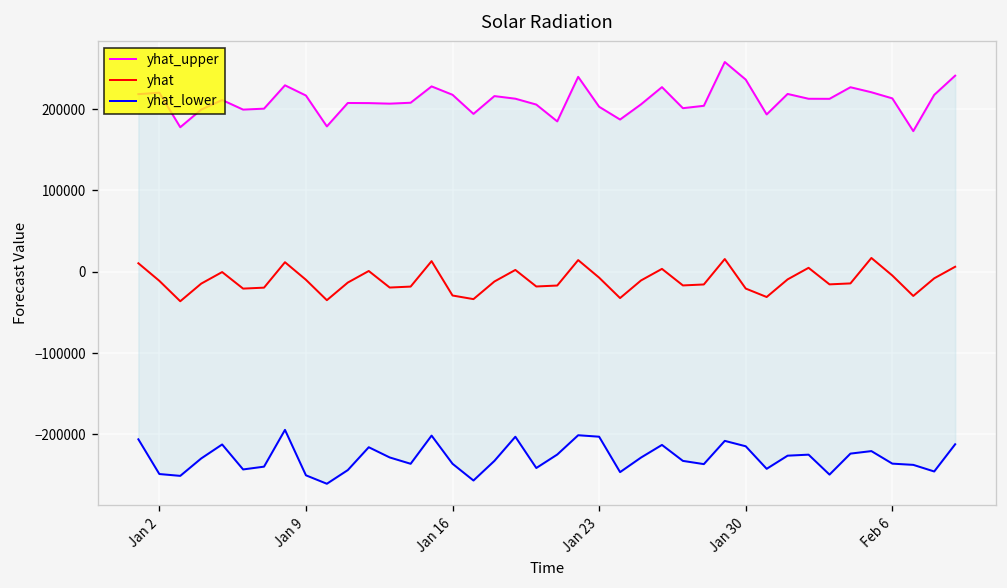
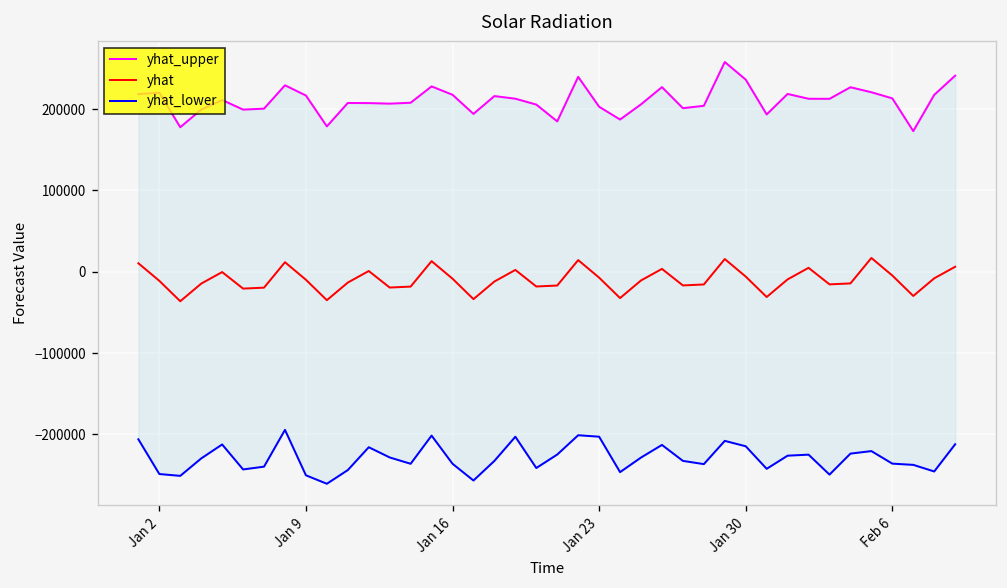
  {
    "yhat_upper": {
      "Jan 9": 220000,
      "Jan 16": 220000,
      "Jan 23": 200000,
      "Jan 30": 240000,
      "Feb 6": 210000
    },
    "yhat": {
      "Jan 2": -10000,
      "Jan 9": -10000,
-     "Jan 16": -30000,
+     "Jan 16": -10000,
      "Jan 23": -10000,
-     "Jan 30": -20000,
+     "Jan 30": -10000,
      "Feb 6": 0
    },
    "yhat_lower": {
      "Jan 2": -250000,
      "Jan 9": -250000,
      "Jan 16": -240000,
      "Jan 23": -200000,
      "Jan 30": -210000,
      "Feb 6": -240000
    }
  }
